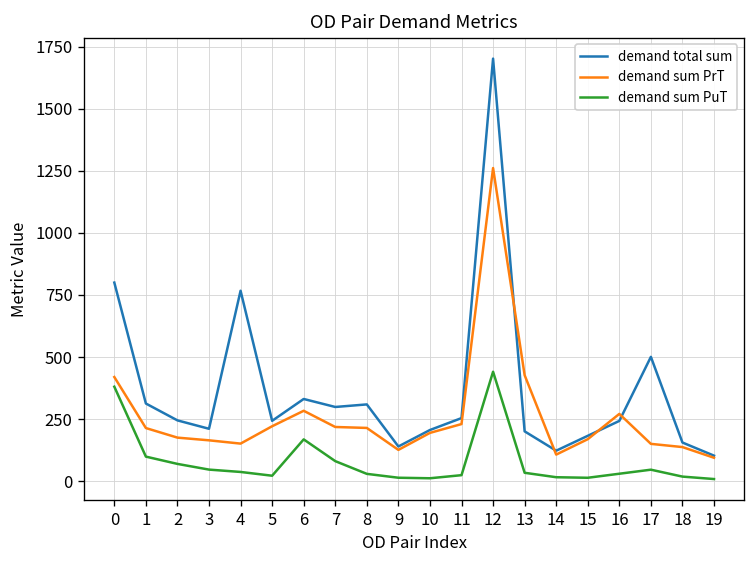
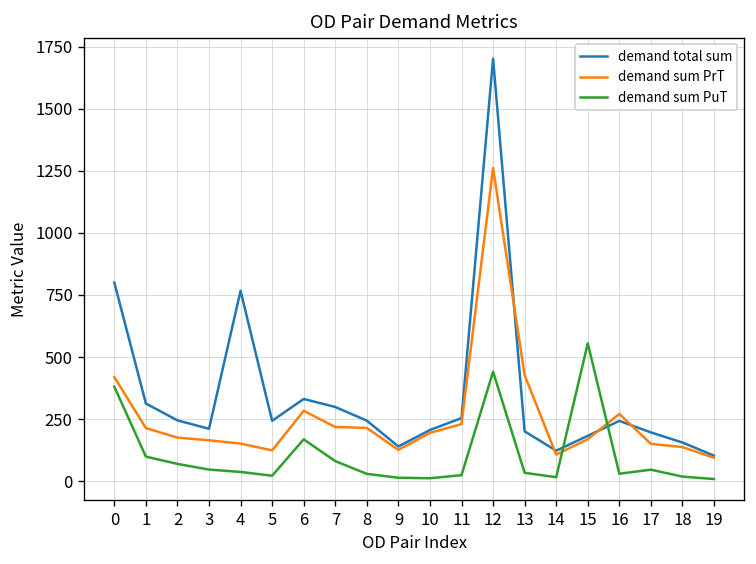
  {
    "demand total sum": {
      "0": 800,
      "1": 310,
      "2": 240,
      "3": 210,
      "4": 770,
      "5": 240,
      "6": 330,
      "7": 300,
-     "8": 310,
+     "8": 240,
      "9": 140,
      "11": 250,
      "12": 1700,
      "13": 200,
      "14": 120,
      "15": 180,
      "16": 240,
-     "17": 500,
+     "17": 200,
      "18": 160
    },
    "demand sum PrT": {
      "0": 420,
      "1": 210,
      "2": 180,
      "3": 160,
      "4": 150,
-     "5": 220,
+     "5": 120,
      "6": 280,
      "7": 220,
      "8": 210,
      "9": 130,
      "11": 230,
      "12": 1260,
      "13": 430,
      "14": 110,
      "15": 170,
      "16": 270,
      "17": 150,
      "18": 140
    },
    "demand sum PuT": {
      "0": 380,
      "1": 100,
      "2": 70,
      "3": 50,
      "4": 40,
      "5": 20,
      "6": 170,
      "7": 80,
      "8": 30,
      "9": 10,
      "10": 10,
      "11": 20,
      "12": 440,
      "13": 30,
      "14": 20,
-     "15": 10,
+     "15": 560,
      "16": 30,
      "17": 50,
      "18": 20,
      "19": 10
    }
  }
